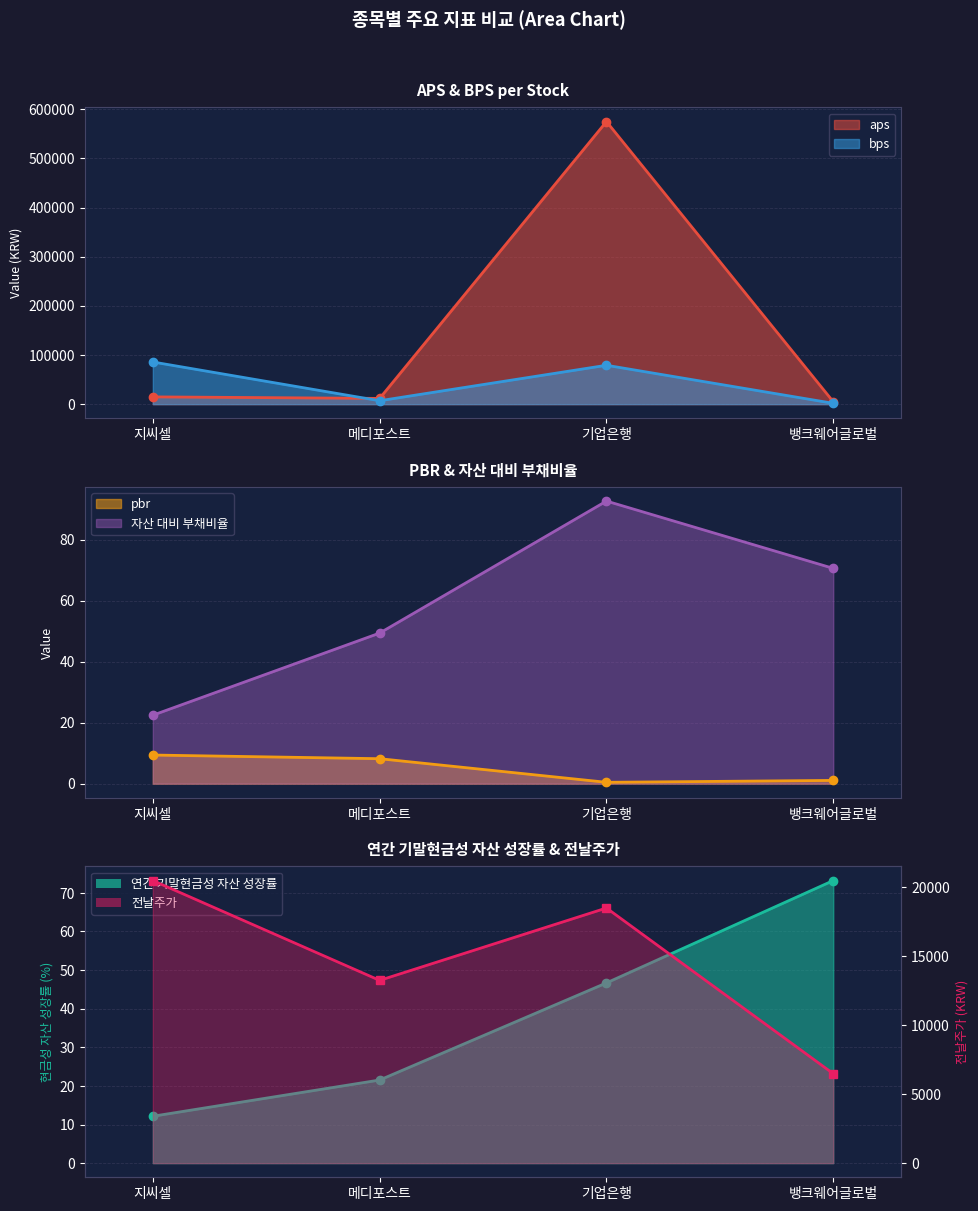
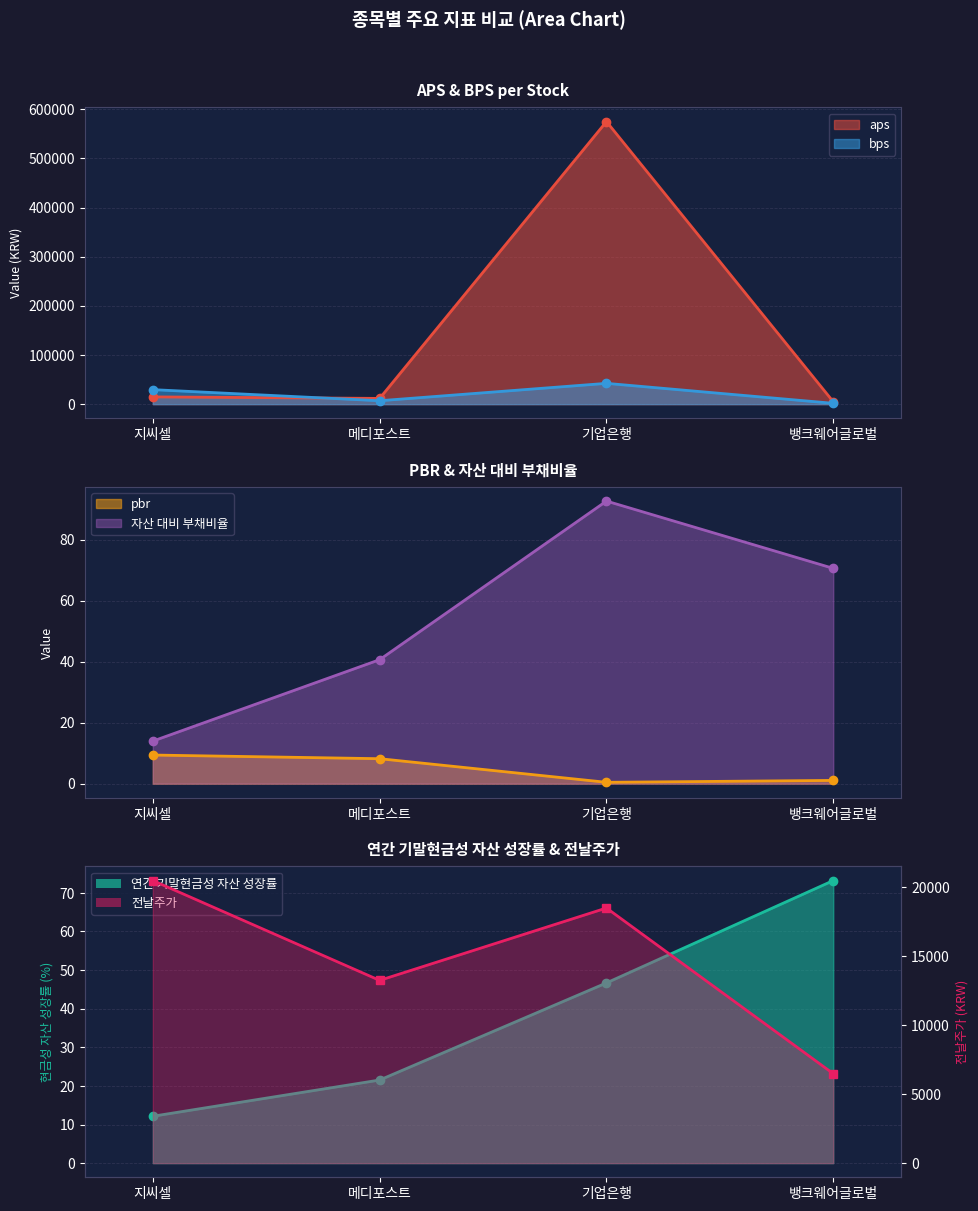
  {
    "APS & BPS per Stock": {
      "aps": {
        "지씨셀": 10000,
        "기업은행": 570000
      },
      "bps": {
-       "지씨셀": 90000,
-       "기업은행": 80000
+       "지씨셀": 30000,
+       "기업은행": 40000
      }
    },
    "PBR & 자산 대비 부채비율": {
      "pbr": {
        "지씨셀": 9,
        "메디포스트": 8,
        "기업은행": 0,
        "뱅크웨어글로벌": 1
      },
      "자산 대비 부채비율": {
-       "지씨셀": 22,
-       "메디포스트": 49,
+       "지씨셀": 14,
+       "메디포스트": 41,
        "기업은행": 93,
        "뱅크웨어글로벌": 71
      }
    }
  }
